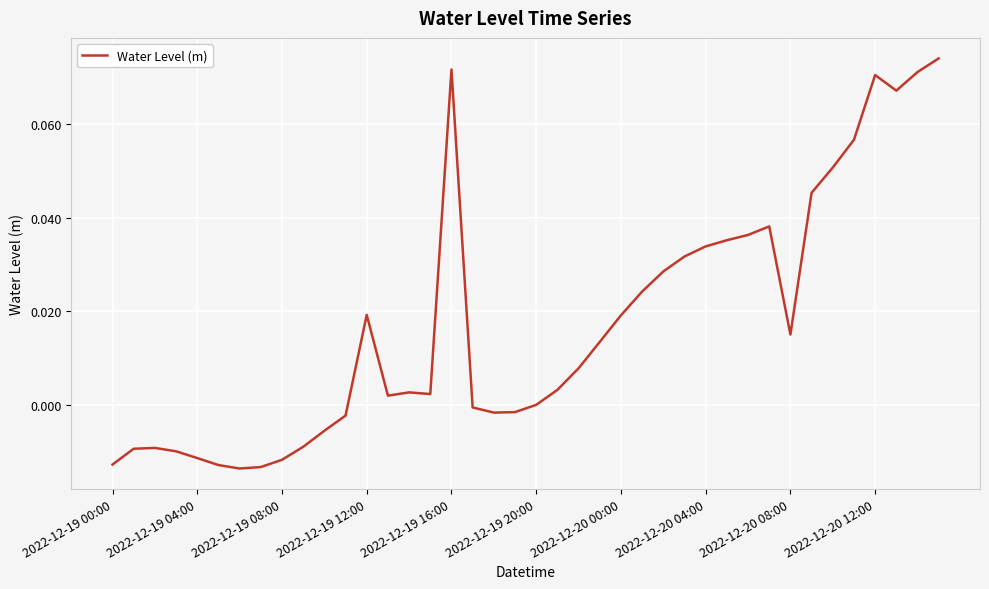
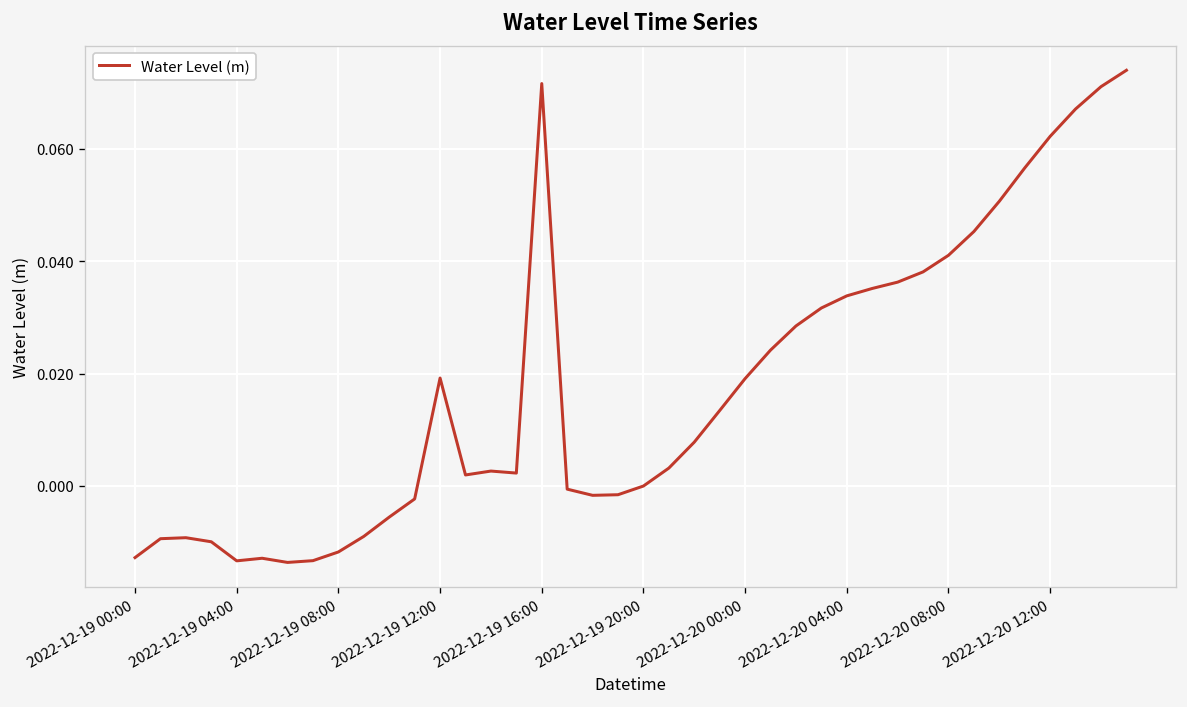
  {
    "2022-12-19 00:00": -0.013,
-   "2022-12-19 04:00": -0.011,
+   "2022-12-19 04:00": -0.013,
    "2022-12-19 08:00": -0.012,
    "2022-12-19 12:00": 0.019,
    "2022-12-19 16:00": 0.072,
    "2022-12-19 20:00": 0.000,
    "2022-12-20 00:00": 0.019,
    "2022-12-20 04:00": 0.034,
-   "2022-12-20 08:00": 0.015,
-   "2022-12-20 12:00": 0.070
+   "2022-12-20 08:00": 0.041,
+   "2022-12-20 12:00": 0.062
  }
